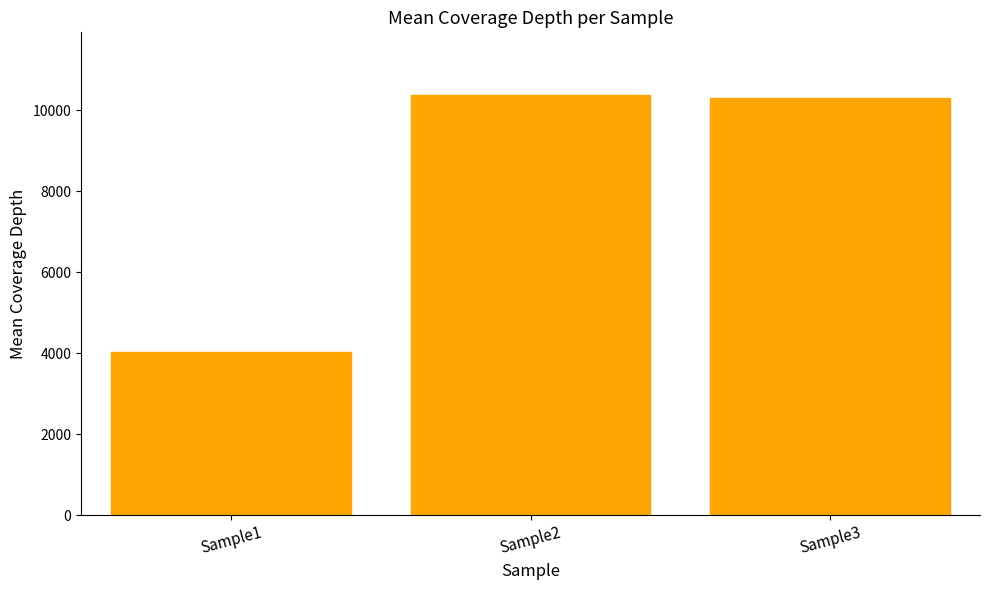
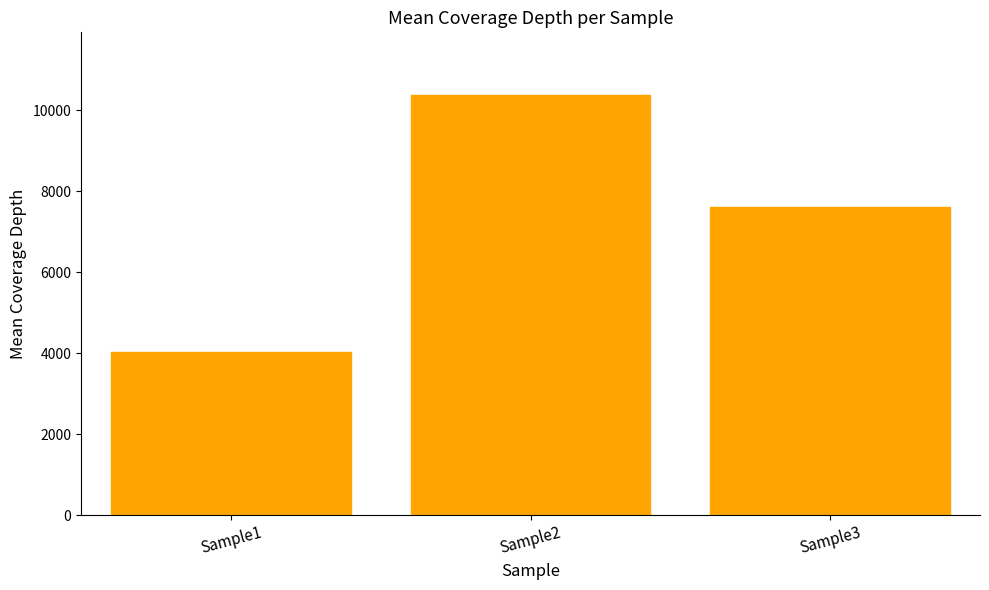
  {
    "Sample1": 4000,
    "Sample2": 10400,
-   "Sample3": 10300
+   "Sample3": 7600
  }
